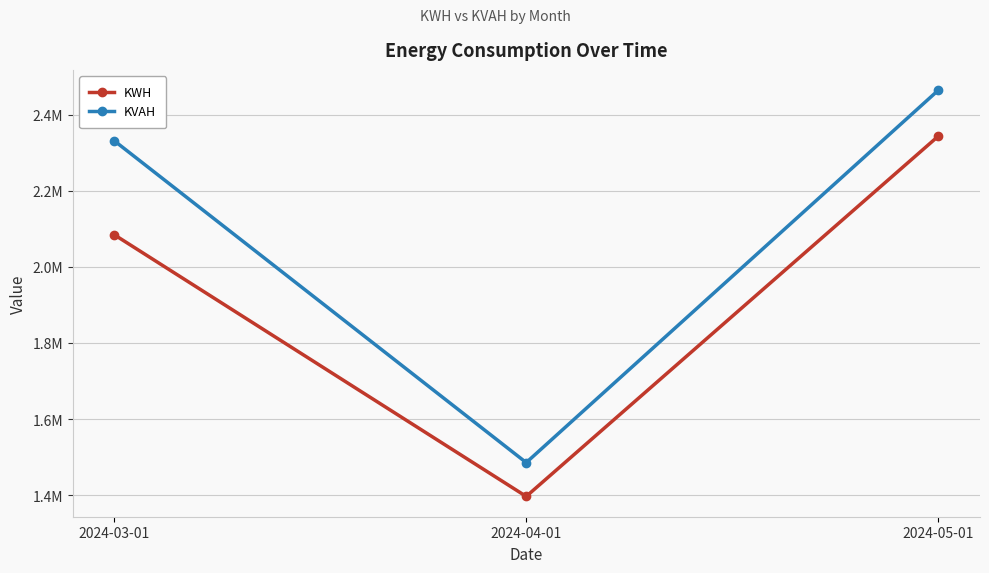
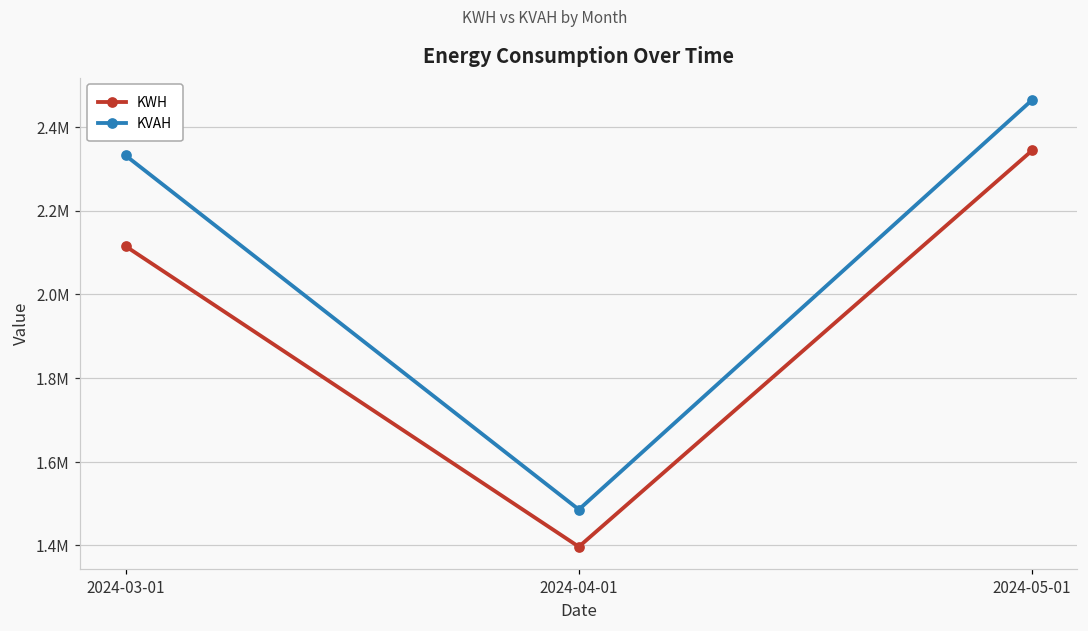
  {
    "KWH": {
-     "2024-03-01": 2080000,
+     "2024-03-01": 2110000,
      "2024-04-01": 1400000,
      "2024-05-01": 2340000
    },
    "KVAH": {
      "2024-03-01": 2330000,
      "2024-04-01": 1490000,
      "2024-05-01": 2460000
    }
  }
